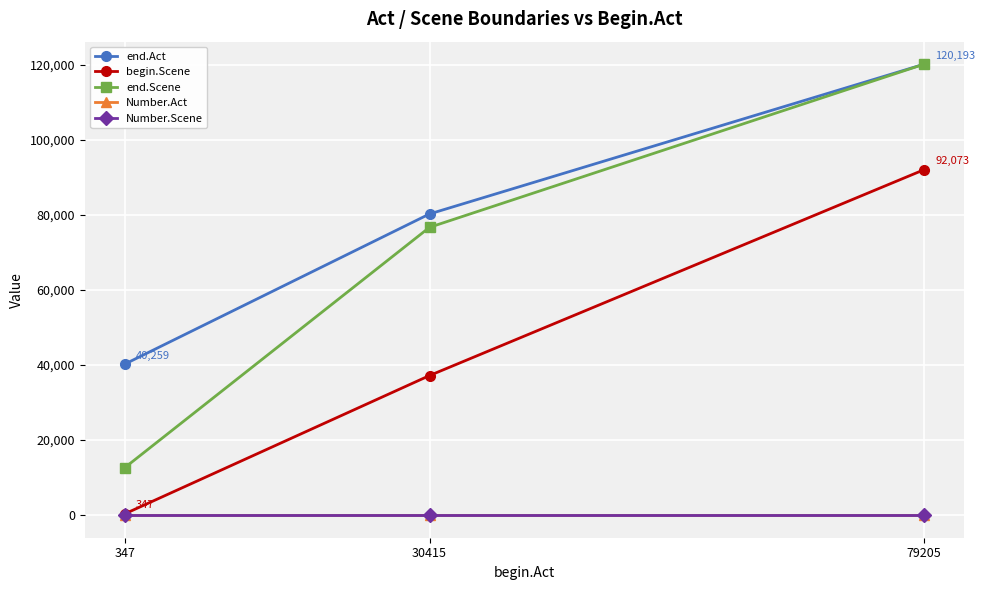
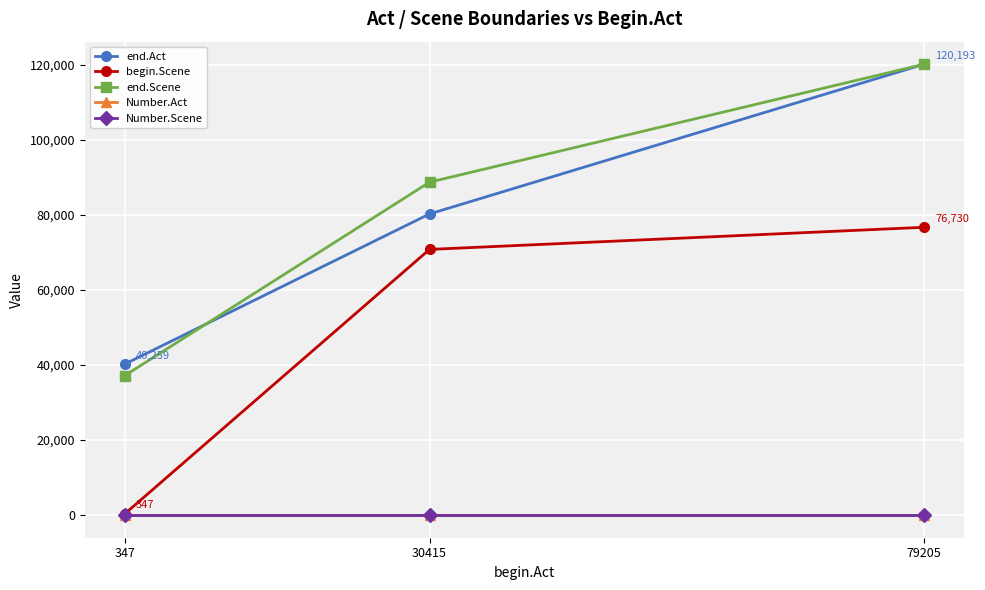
  {
    "end.Act": {
      "347": "40,259"
    },
    "begin.Scene": {
-     "30415": "37,000",
-     "79205": "92,073"
+     "30415": "71,000",
+     "79205": "76,730"
    },
    "end.Scene": {
-     "347": "13,000",
-     "30415": "77,000"
+     "347": "37,000",
+     "30415": "89,000"
    },
    "Number.Scene": {
      "30415": "0",
      "79205": "0"
    }
  }
